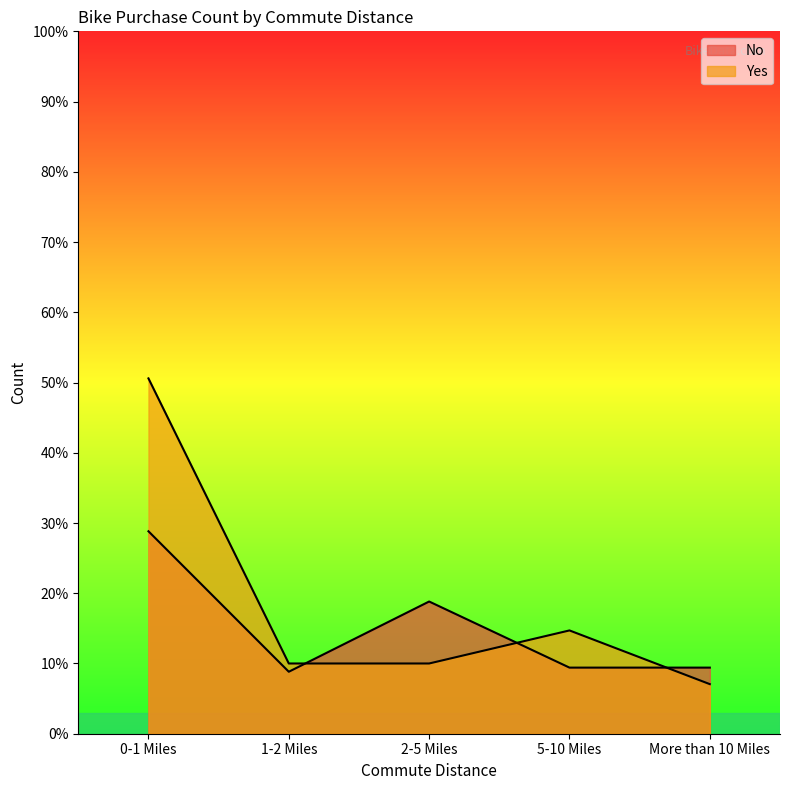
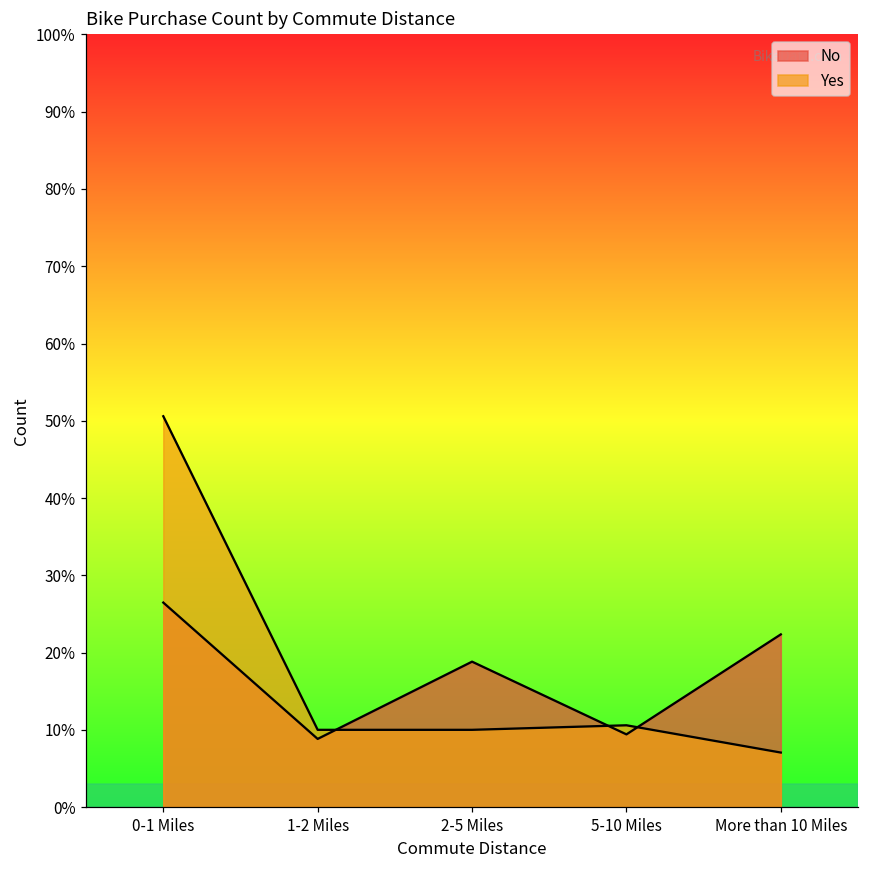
  {
    "No": {
-     "0-1 Miles": "29%",
+     "0-1 Miles": "26%",
      "1-2 Miles": "9%",
      "2-5 Miles": "19%",
      "5-10 Miles": "9%",
-     "More than 10 Miles": "9%"
+     "More than 10 Miles": "22%"
    },
    "Yes": {
      "0-1 Miles": "51%",
      "1-2 Miles": "10%",
      "2-5 Miles": "10%",
-     "5-10 Miles": "15%",
+     "5-10 Miles": "11%",
      "More than 10 Miles": "7%"
    }
  }
